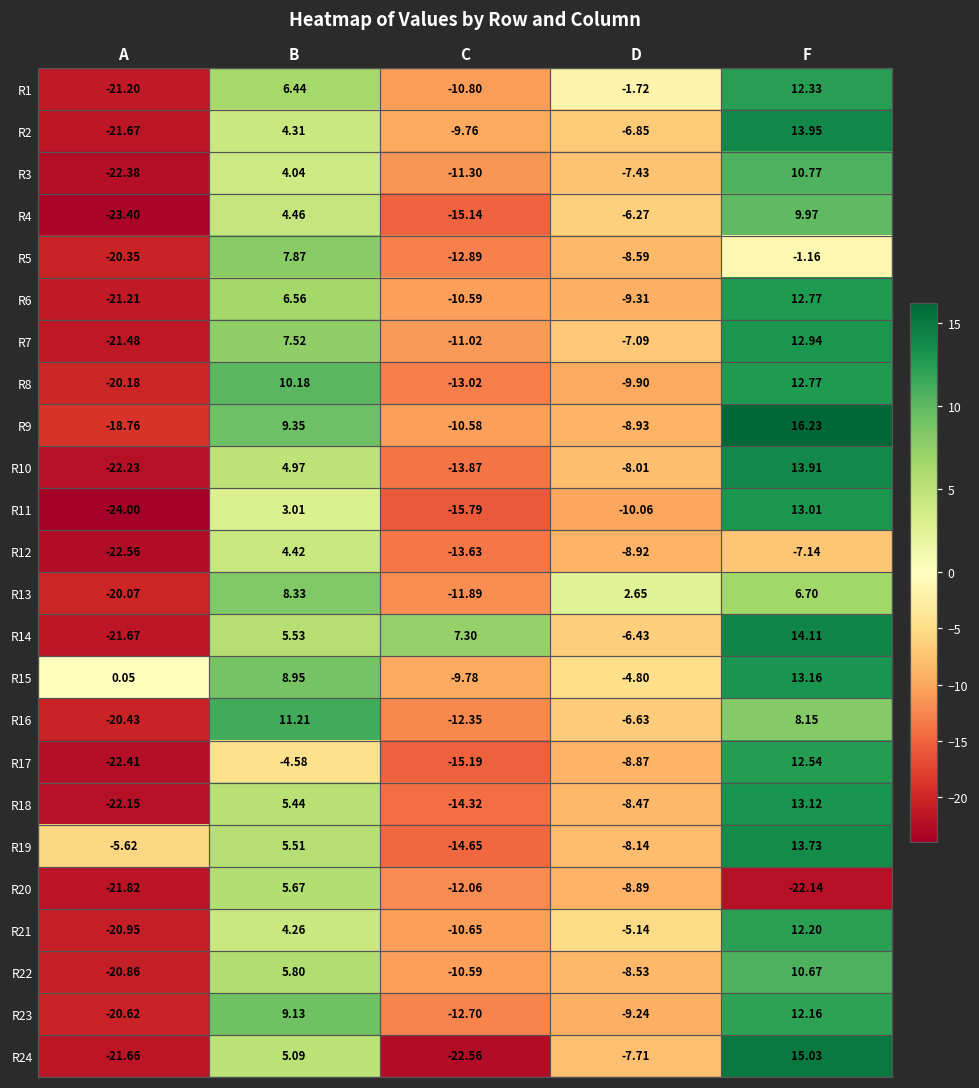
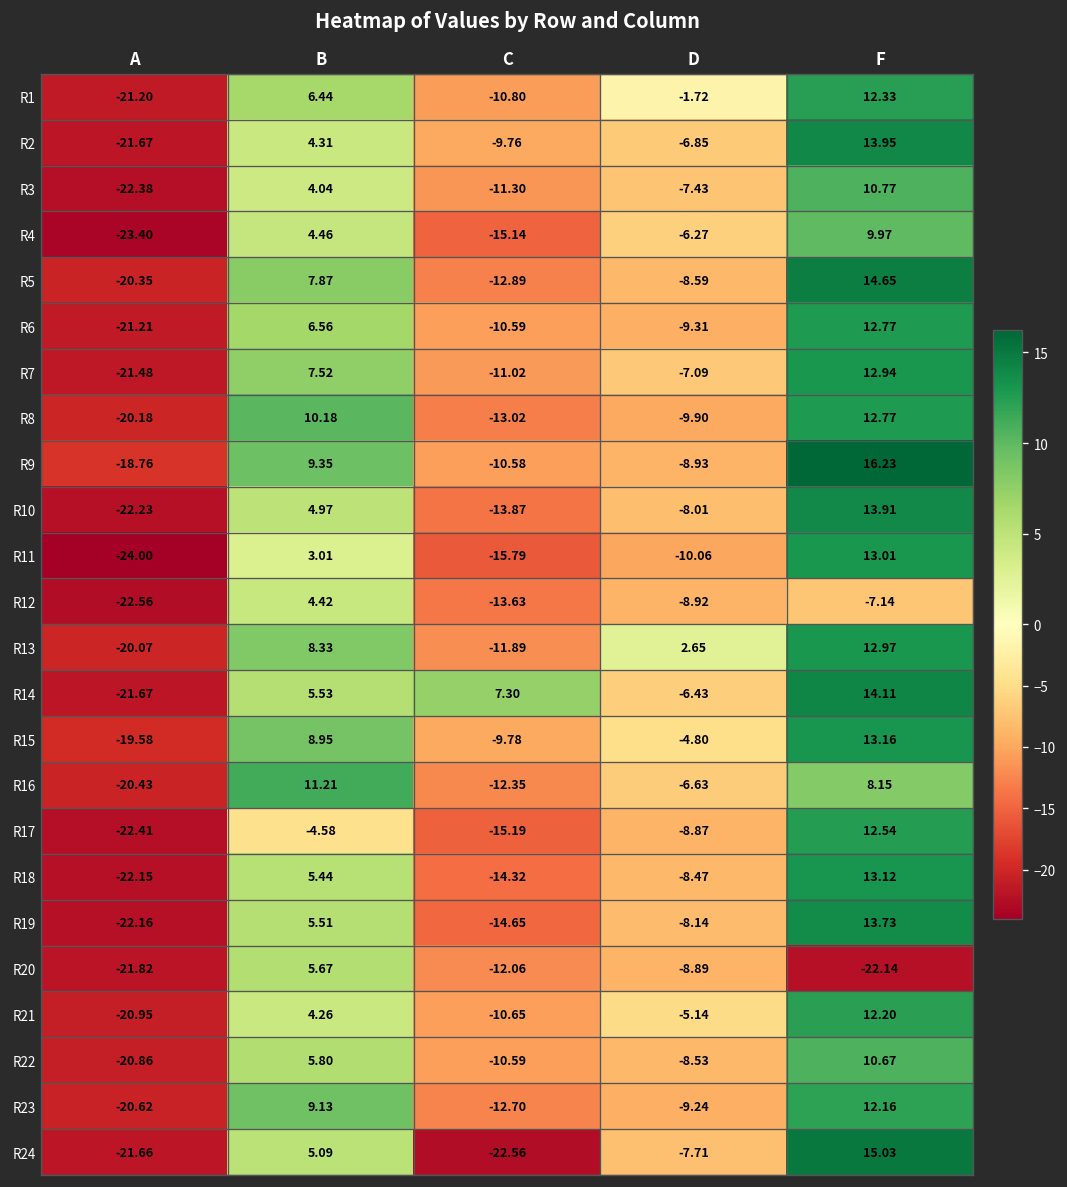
  {
    "R1": {
      "A": -21.20,
      "B": 6.44,
      "C": -10.80,
      "D": -1.72,
      "F": 12.33
    },
    "R2": {
      "A": -21.67,
      "B": 4.31,
      "C": -9.76,
      "D": -6.85,
      "F": 13.95
    },
    "R3": {
      "A": -22.38,
      "B": 4.04,
      "C": -11.30,
      "D": -7.43,
      "F": 10.77
    },
    "R4": {
      "A": -23.40,
      "B": 4.46,
      "C": -15.14,
      "D": -6.27,
      "F": 9.97
    },
    "R5": {
      "A": -20.35,
      "B": 7.87,
      "C": -12.89,
      "D": -8.59,
-     "F": -1.16
+     "F": 14.65
    },
    "R6": {
      "A": -21.21,
      "B": 6.56,
      "C": -10.59,
      "D": -9.31,
      "F": 12.77
    },
    "R7": {
      "A": -21.48,
      "B": 7.52,
      "C": -11.02,
      "D": -7.09,
      "F": 12.94
    },
    "R8": {
      "A": -20.18,
      "B": 10.18,
      "C": -13.02,
      "D": -9.90,
      "F": 12.77
    },
    "R9": {
      "A": -18.76,
      "B": 9.35,
      "C": -10.58,
      "D": -8.93,
      "F": 16.23
    },
    "R10": {
      "A": -22.23,
      "B": 4.97,
      "C": -13.87,
      "D": -8.01,
      "F": 13.91
    },
    "R11": {
      "A": -24.00,
      "B": 3.01,
      "C": -15.79,
      "D": -10.06,
      "F": 13.01
    },
    "R12": {
      "A": -22.56,
      "B": 4.42,
      "C": -13.63,
      "D": -8.92,
      "F": -7.14
    },
    "R13": {
      "A": -20.07,
      "B": 8.33,
      "C": -11.89,
      "D": 2.65,
-     "F": 6.70
+     "F": 12.97
    },
    "R14": {
      "A": -21.67,
      "B": 5.53,
      "C": 7.30,
      "D": -6.43,
      "F": 14.11
    },
    "R15": {
-     "A": 0.05,
+     "A": -19.58,
      "B": 8.95,
      "C": -9.78,
      "D": -4.80,
      "F": 13.16
    },
    "R16": {
      "A": -20.43,
      "B": 11.21,
      "C": -12.35,
      "D": -6.63,
      "F": 8.15
    },
    "R17": {
      "A": -22.41,
      "B": -4.58,
      "C": -15.19,
      "D": -8.87,
      "F": 12.54
    },
    "R18": {
      "A": -22.15,
      "B": 5.44,
      "C": -14.32,
      "D": -8.47,
      "F": 13.12
    },
    "R19": {
-     "A": -5.62,
+     "A": -22.16,
      "B": 5.51,
      "C": -14.65,
      "D": -8.14,
      "F": 13.73
    },
    "R20": {
      "A": -21.82,
      "B": 5.67,
      "C": -12.06,
      "D": -8.89,
      "F": -22.14
    },
    "R21": {
      "A": -20.95,
      "B": 4.26,
      "C": -10.65,
      "D": -5.14,
      "F": 12.20
    },
    "R22": {
      "A": -20.86,
      "B": 5.80,
      "C": -10.59,
      "D": -8.53,
      "F": 10.67
    },
    "R23": {
      "A": -20.62,
      "B": 9.13,
      "C": -12.70,
      "D": -9.24,
      "F": 12.16
    },
    "R24": {
      "A": -21.66,
      "B": 5.09,
      "C": -22.56,
      "D": -7.71,
      "F": 15.03
    }
  }
